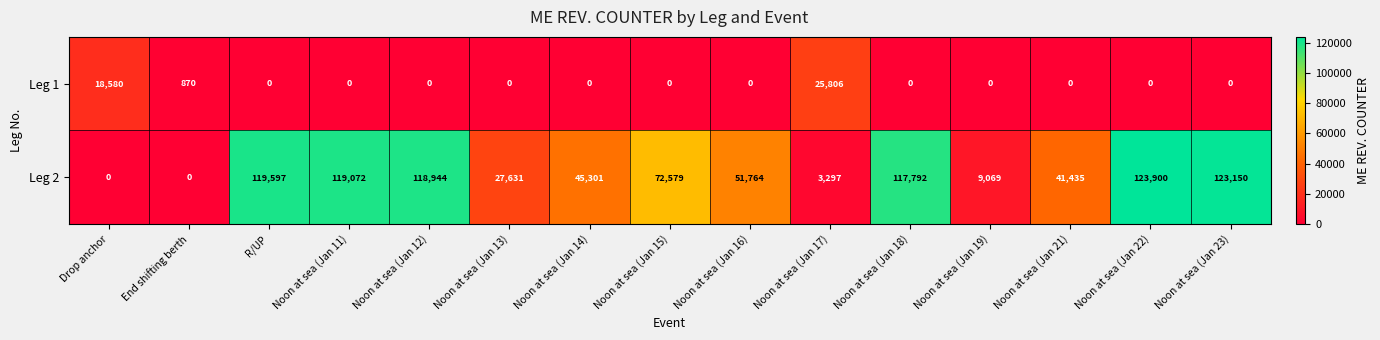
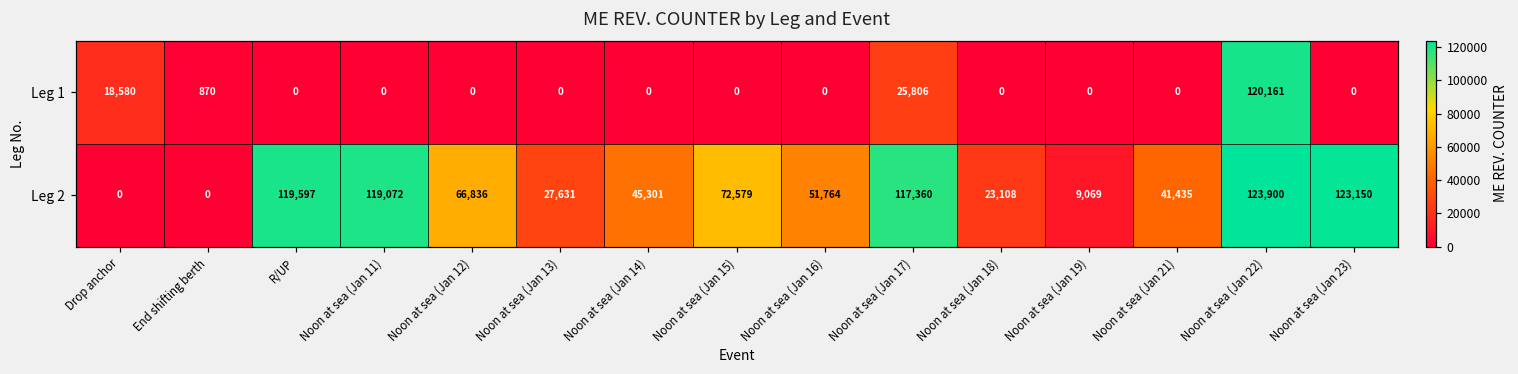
  {
    "Leg 1": {
      "Drop anchor": "18,580",
      "End shifting berth": "870",
      "R/UP": "0",
      "Noon at sea (Jan 11)": "0",
      "Noon at sea (Jan 12)": "0",
      "Noon at sea (Jan 13)": "0",
      "Noon at sea (Jan 14)": "0",
      "Noon at sea (Jan 15)": "0",
      "Noon at sea (Jan 16)": "0",
      "Noon at sea (Jan 17)": "25,806",
      "Noon at sea (Jan 18)": "0",
      "Noon at sea (Jan 19)": "0",
      "Noon at sea (Jan 21)": "0",
-     "Noon at sea (Jan 22)": "0",
+     "Noon at sea (Jan 22)": "120,161",
      "Noon at sea (Jan 23)": "0"
    },
    "Leg 2": {
      "Drop anchor": "0",
      "End shifting berth": "0",
      "R/UP": "119,597",
      "Noon at sea (Jan 11)": "119,072",
-     "Noon at sea (Jan 12)": "118,944",
+     "Noon at sea (Jan 12)": "66,836",
      "Noon at sea (Jan 13)": "27,631",
      "Noon at sea (Jan 14)": "45,301",
      "Noon at sea (Jan 15)": "72,579",
      "Noon at sea (Jan 16)": "51,764",
-     "Noon at sea (Jan 17)": "3,297",
-     "Noon at sea (Jan 18)": "117,792",
+     "Noon at sea (Jan 17)": "117,360",
+     "Noon at sea (Jan 18)": "23,108",
      "Noon at sea (Jan 19)": "9,069",
      "Noon at sea (Jan 21)": "41,435",
      "Noon at sea (Jan 22)": "123,900",
      "Noon at sea (Jan 23)": "123,150"
    }
  }
